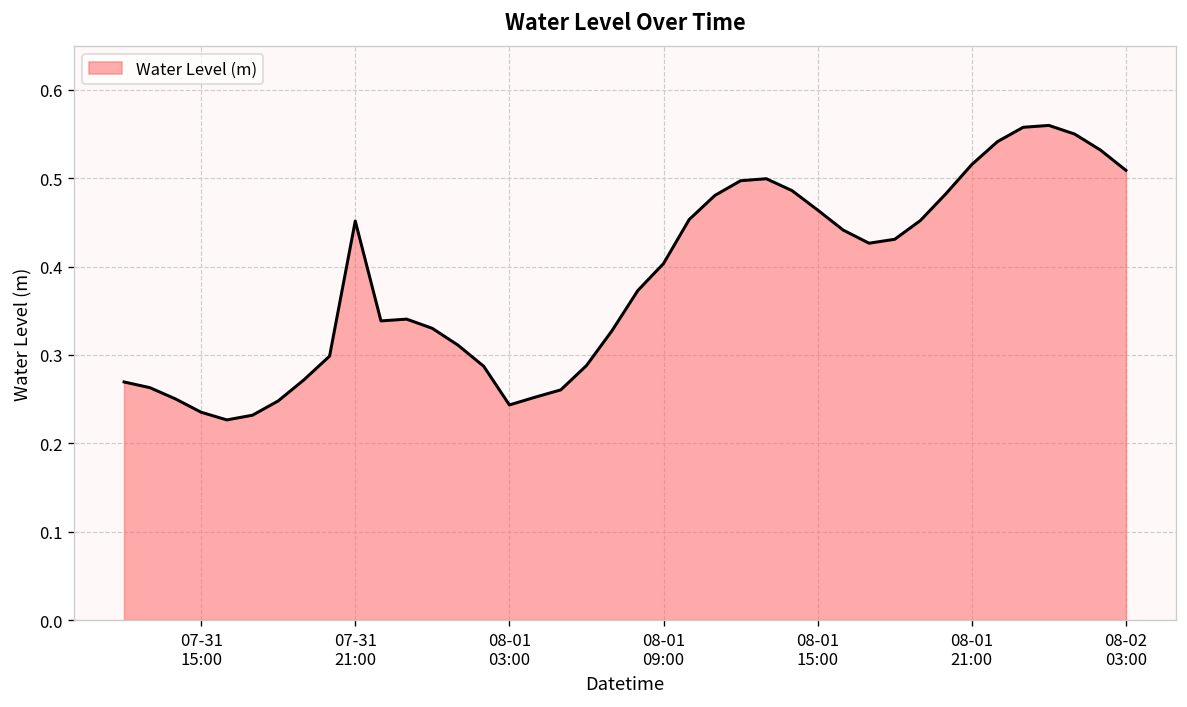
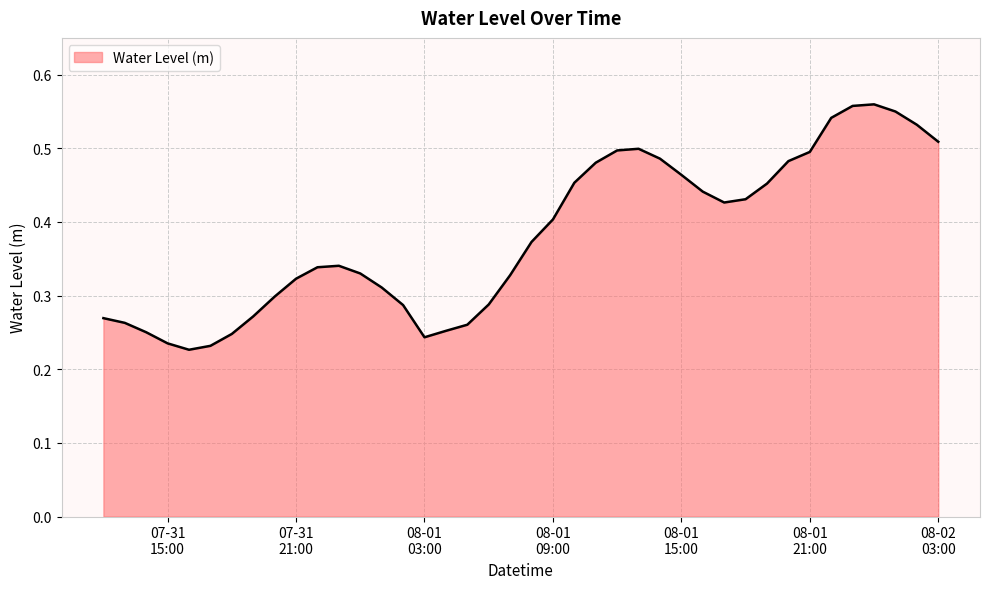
  {
    "07-31 15:00": 0.24,
-   "07-31 21:00": 0.45,
+   "07-31 21:00": 0.32,
    "08-01 03:00": 0.24,
    "08-01 09:00": 0.40,
    "08-01 15:00": 0.46,
-   "08-01 21:00": 0.52,
+   "08-01 21:00": 0.50,
    "08-02 03:00": 0.51
  }
